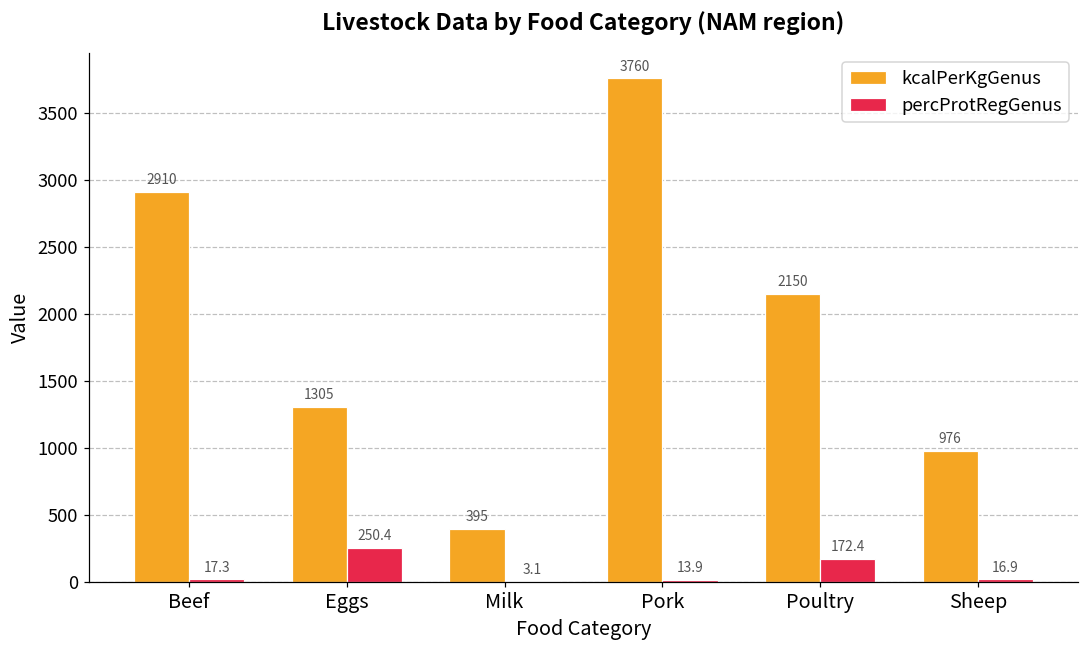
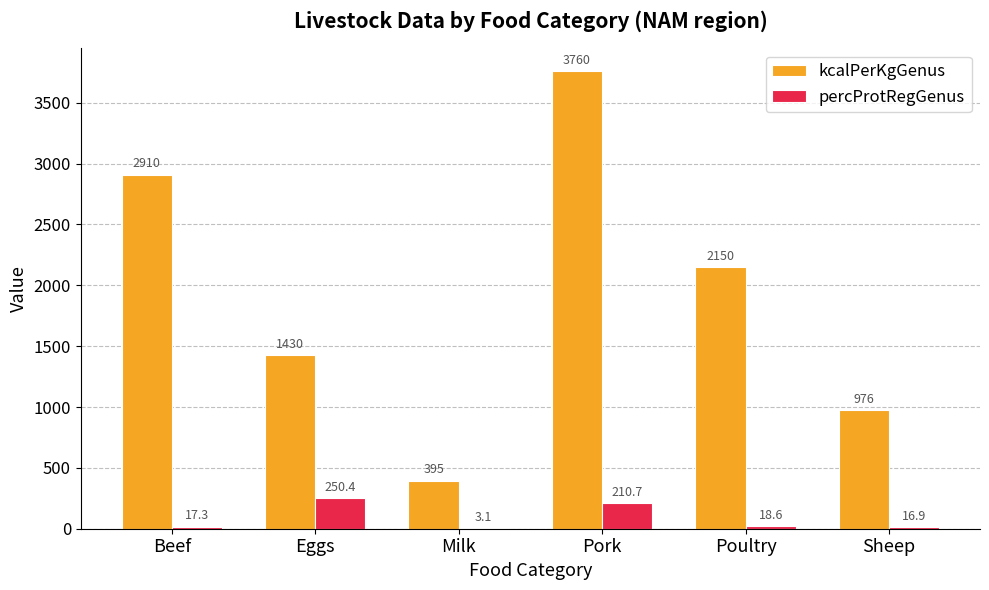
  {
    "kcalPerKgGenus": {
      "Beef": 2910,
-     "Eggs": 1305,
+     "Eggs": 1430,
      "Milk": 395,
      "Pork": 3760,
      "Poultry": 2150,
      "Sheep": 976
    },
    "percProtRegGenus": {
      "Beef": 17.3,
      "Eggs": 250.4,
      "Milk": 3.1,
-     "Pork": 13.9,
-     "Poultry": 172.4,
+     "Pork": 210.7,
+     "Poultry": 18.6,
      "Sheep": 16.9
    }
  }
